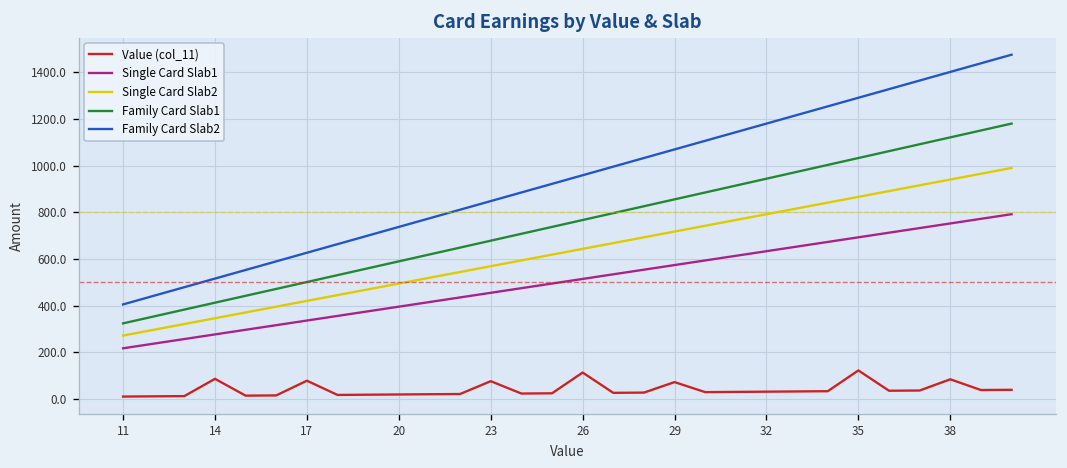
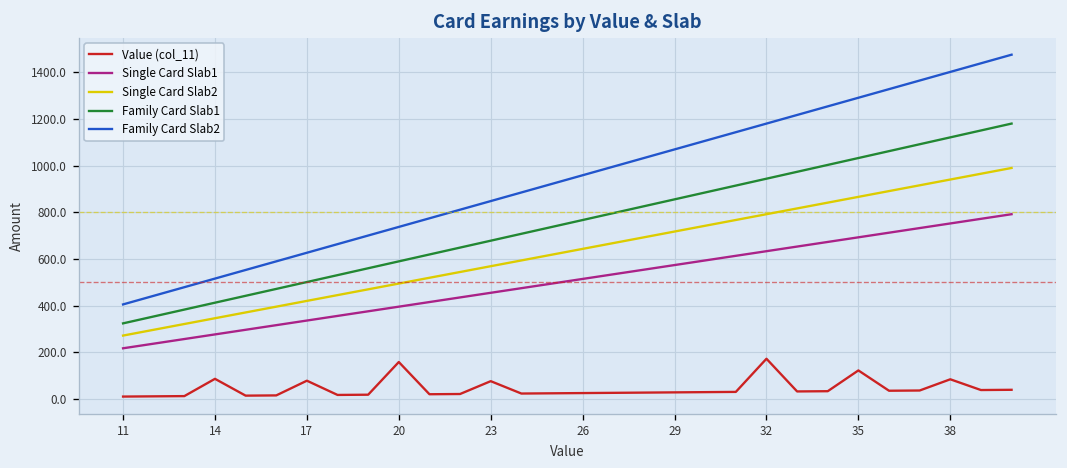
  {
    "Value (col_11)": {
      "11": 10,
      "14": 90,
      "17": 80,
-     "20": 20,
+     "20": 160,
      "23": 80,
-     "26": 110,
-     "29": 70,
-     "32": 30,
+     "26": 30,
+     "29": 30,
+     "32": 170,
      "35": 120,
      "38": 90
    },
    "Single Card Slab1": {
      "11": 220,
      "14": 280,
      "17": 340,
      "20": 400,
      "23": 460,
      "26": 510,
      "29": 570,
      "32": 630,
      "35": 690,
      "38": 750
    },
    "Single Card Slab2": {
      "11": 270,
      "14": 350,
      "17": 420,
      "20": 500,
      "23": 570,
      "26": 640,
      "29": 720,
      "32": 790,
      "35": 870,
      "38": 940
    },
    "Family Card Slab1": {
      "11": 320,
      "14": 410,
      "17": 500,
      "20": 590,
      "23": 680,
      "26": 770,
      "29": 860,
      "32": 940,
      "35": 1030,
      "38": 1120
    },
    "Family Card Slab2": {
      "11": 410,
      "14": 520,
      "17": 630,
      "20": 740,
      "23": 850,
      "26": 960,
      "29": 1070,
      "32": 1180,
      "35": 1290,
      "38": 1400
    }
  }
